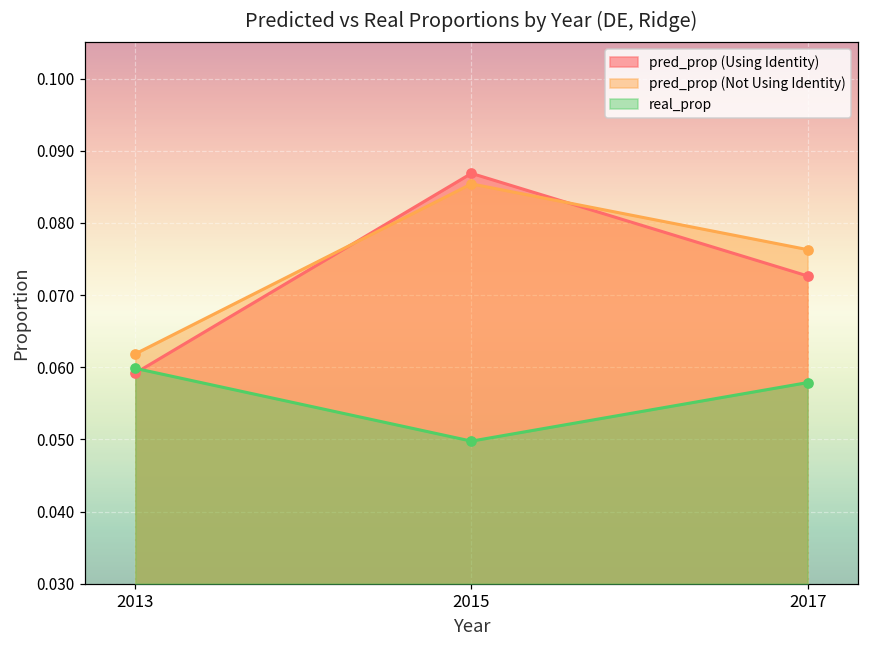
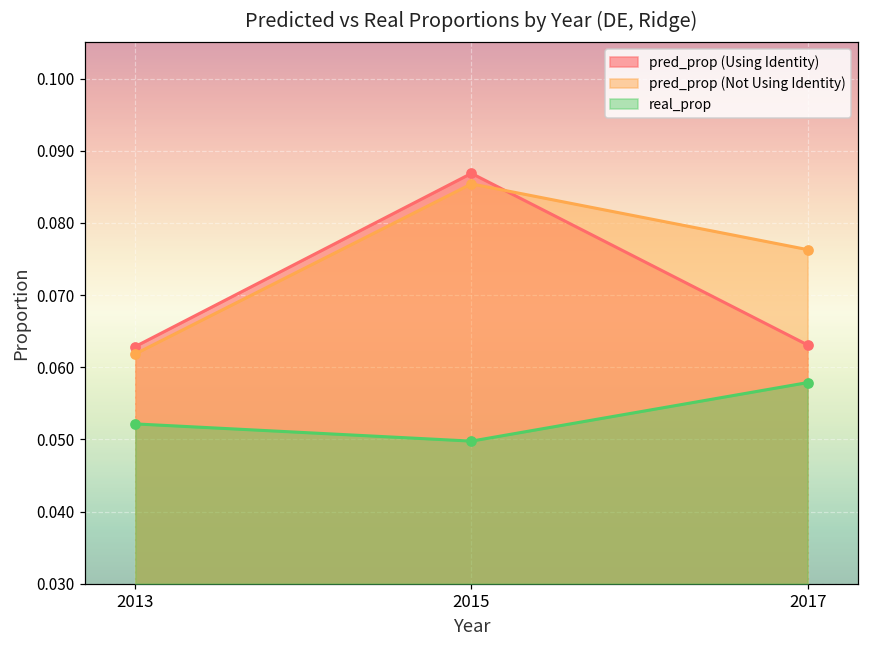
  {
    "pred_prop (Using Identity)": {
-     "2013": 0.059,
+     "2013": 0.063,
      "2015": 0.087,
-     "2017": 0.073
+     "2017": 0.063
    },
    "pred_prop (Not Using Identity)": {
      "2013": 0.062,
      "2015": 0.085,
      "2017": 0.076
    },
    "real_prop": {
-     "2013": 0.060,
+     "2013": 0.052,
      "2015": 0.050,
      "2017": 0.058
    }
  }
